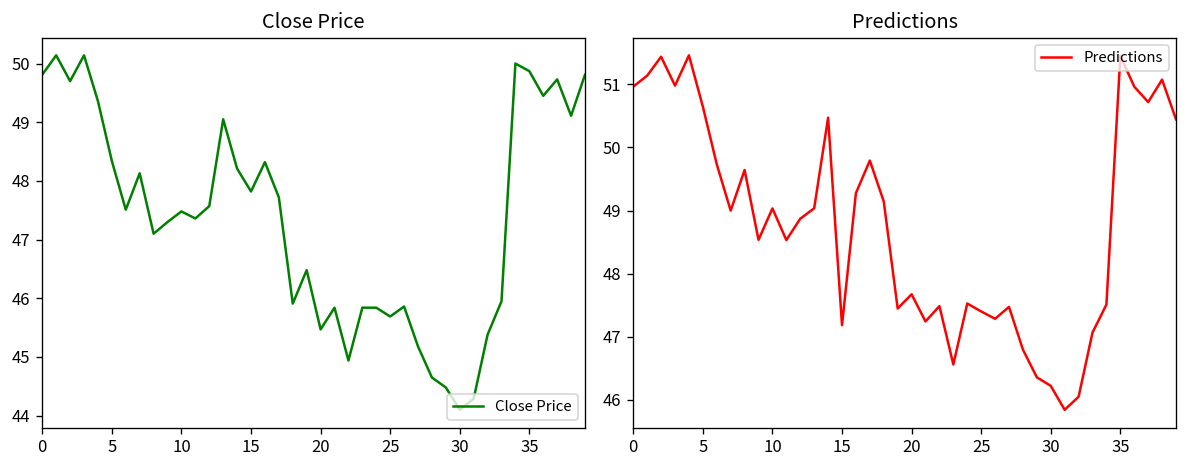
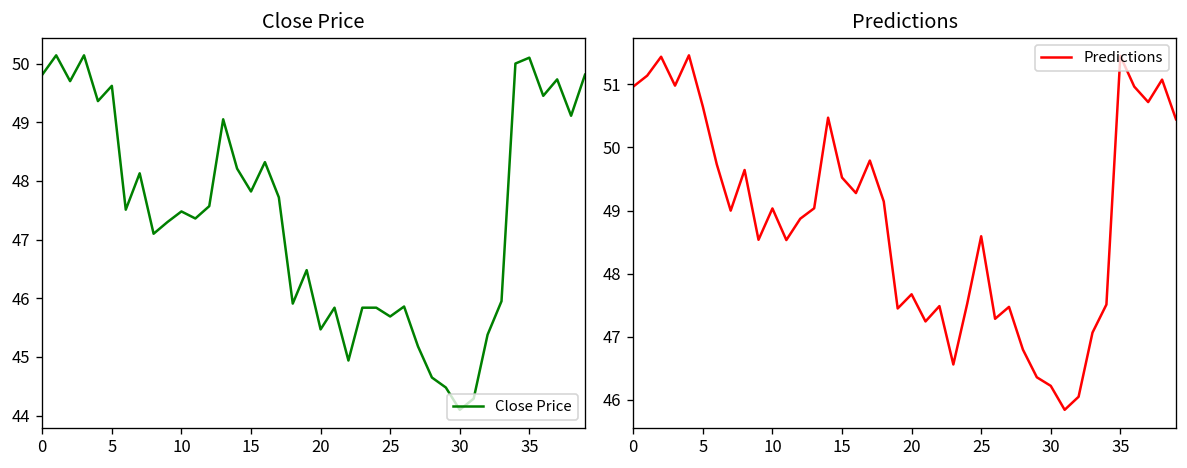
  {
    "Close Price": {
      "0": 49.8,
-     "5": 48.3,
+     "5": 49.6,
      "10": 47.5,
      "15": 47.8,
      "20": 45.5,
      "25": 45.7,
-     "35": 49.9
+     "35": 50.1
    },
    "Predictions": {
      "0": 51.0,
      "5": 50.6,
      "10": 49.0,
-     "15": 47.2,
+     "15": 49.5,
      "20": 47.7,
-     "25": 47.4,
+     "25": 48.6,
      "30": 46.2
    }
  }
